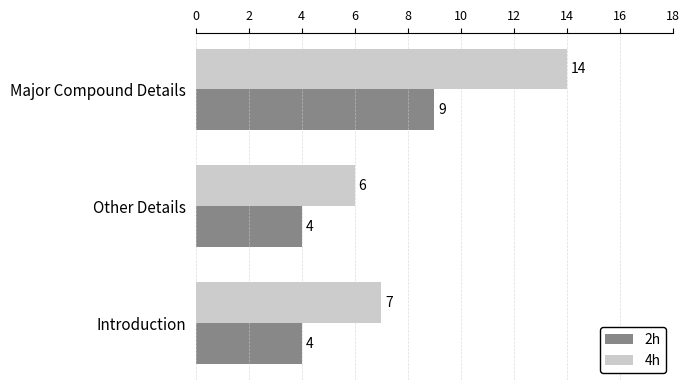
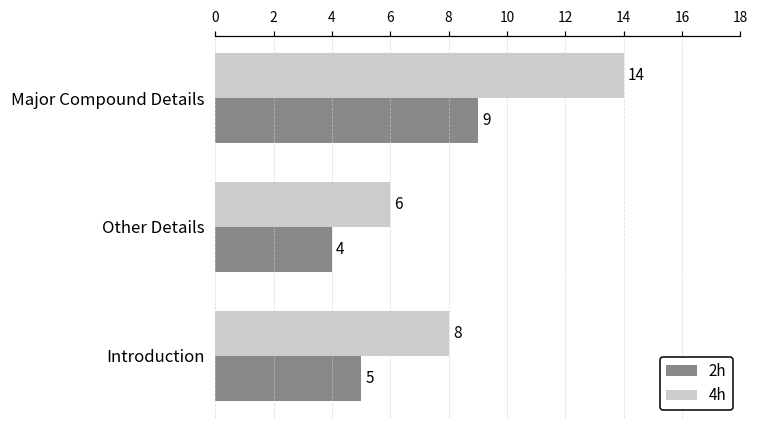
  {
    "2h": {
      "Major Compound Details": 9,
      "Other Details": 4,
-     "Introduction": 4
+     "Introduction": 5
    },
    "4h": {
      "Major Compound Details": 14,
      "Other Details": 6,
-     "Introduction": 7
+     "Introduction": 8
    }
  }
